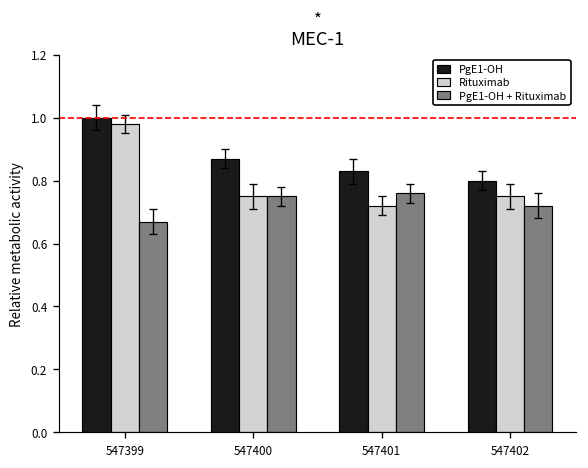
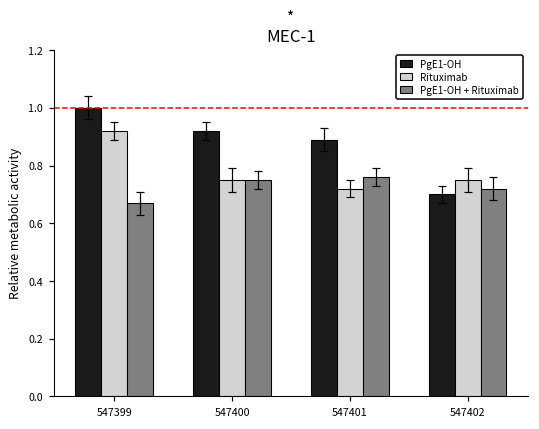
  {
    "PgE1-OH": {
      "547399": 1.00,
-     "547400": 0.87,
-     "547401": 0.83,
-     "547402": 0.8
+     "547400": 0.92,
+     "547401": 0.89,
+     "547402": 0.7
    },
    "Rituximab": {
-     "547399": 0.98,
+     "547399": 0.92,
      "547400": 0.75,
      "547401": 0.72,
      "547402": 0.75
    },
    "PgE1-OH + Rituximab": {
      "547399": 0.67,
      "547400": 0.75,
      "547401": 0.76,
      "547402": 0.72
    }
  }
